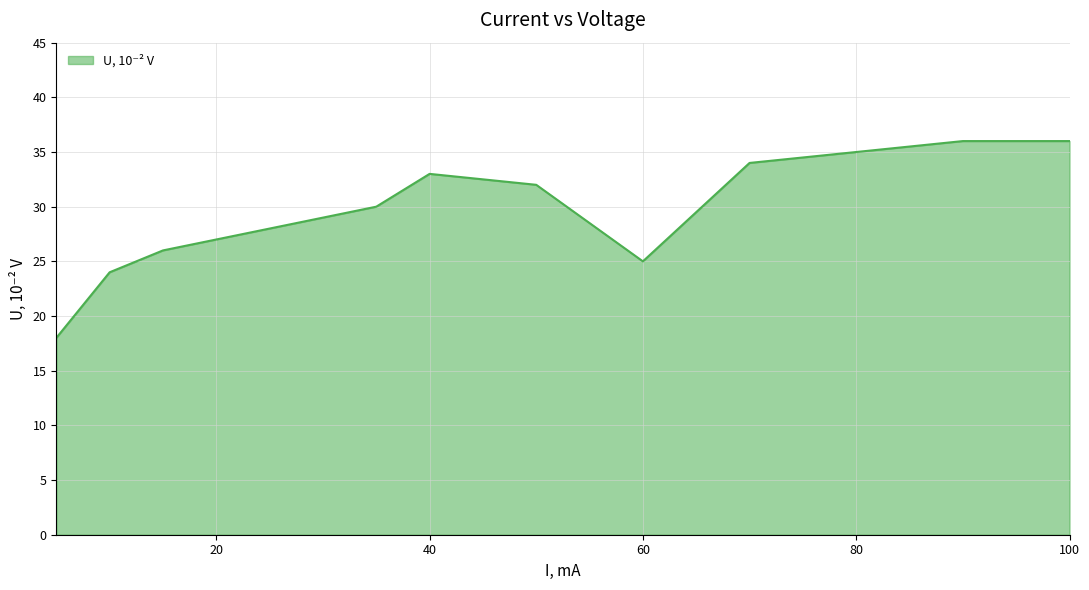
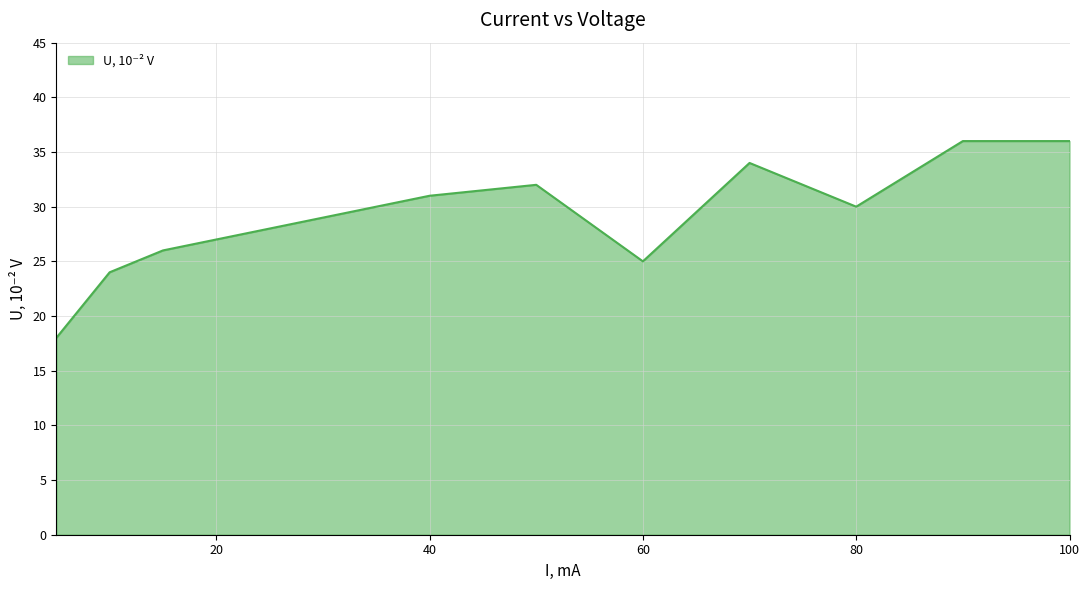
  {
    "20": 27,
-   "40": 33,
+   "40": 31,
    "60": 25,
-   "80": 35,
+   "80": 30,
    "100": 36
  }
